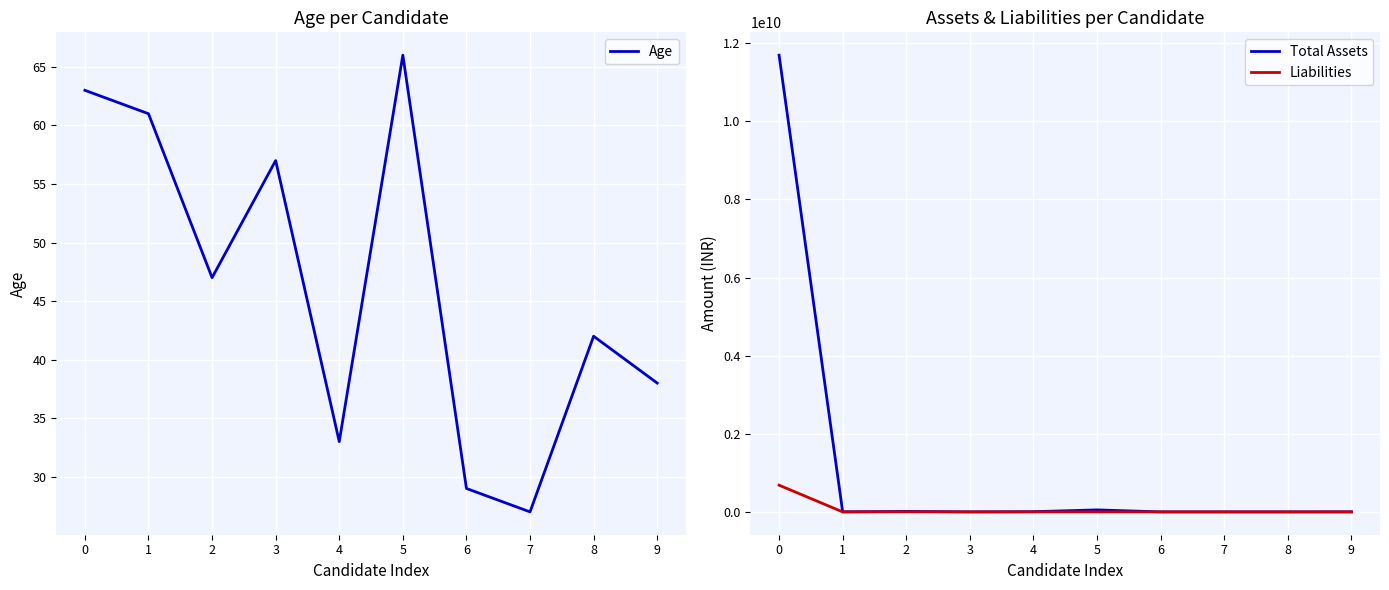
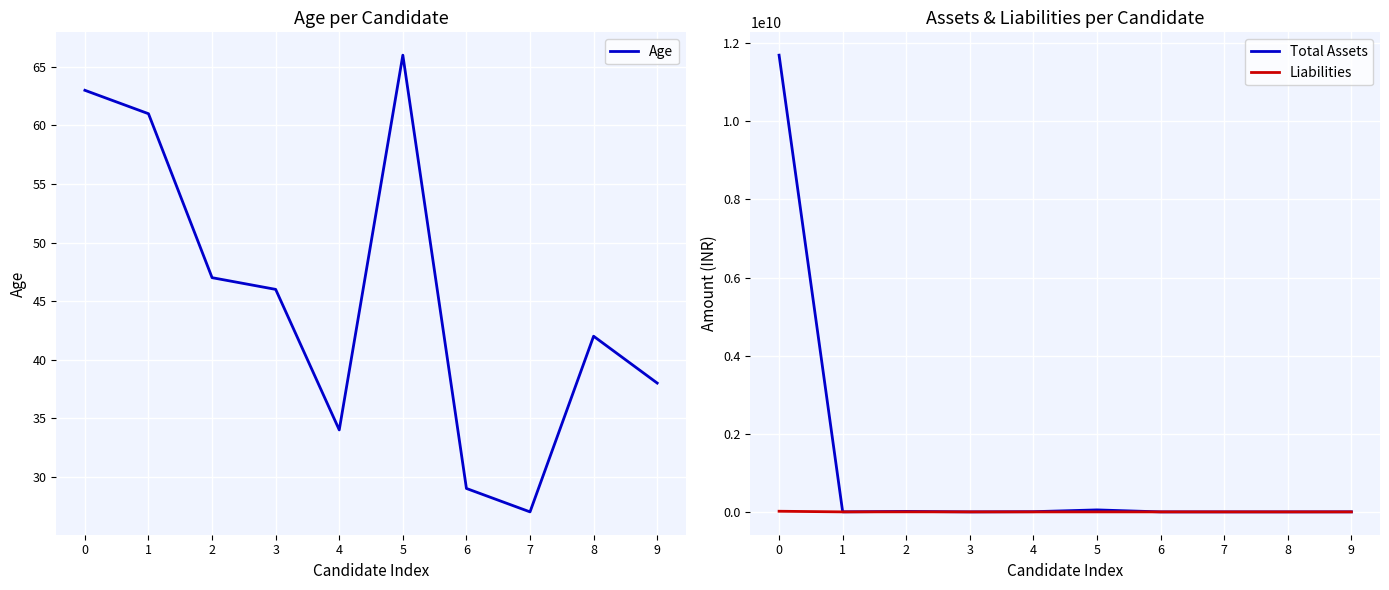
  {
    "Age per Candidate": {
      "0": 63,
      "1": 61,
      "2": 47,
-     "3": 57,
-     "4": 33,
+     "3": 46,
+     "4": 34,
      "5": 66,
      "6": 29,
      "7": 27,
      "8": 42,
      "9": 38
    },
    "Assets & Liabilities per Candidate": {
      "Total Assets": {
        "0": 11700000000
      },
      "Liabilities": {
-       "0": 700000000
+       "0": 0
      }
    }
  }
